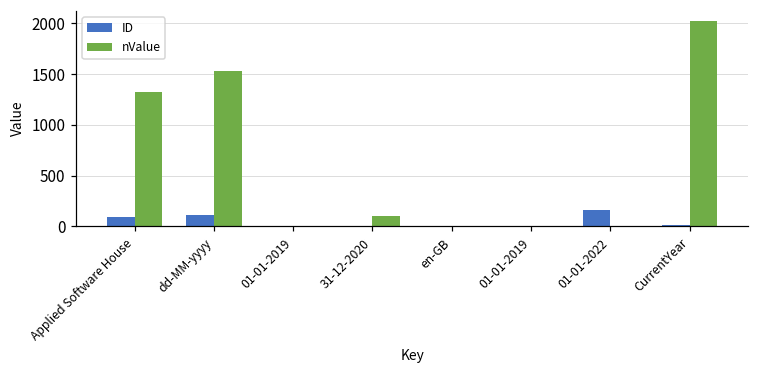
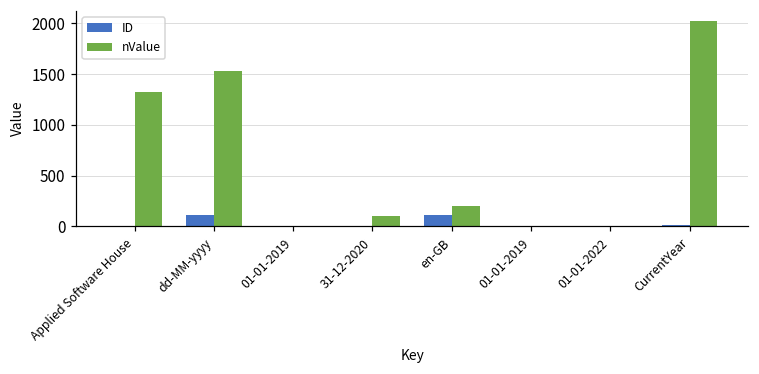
  {
    "ID": {
-     "Applied Software House": 100,
+     "Applied Software House": 0,
      "dd-MM-yyyy": 100,
-     "en-GB": 0,
-     "01-01-2022": 200
+     "en-GB": 100,
+     "01-01-2022": 0
    },
    "nValue": {
      "Applied Software House": 1300,
      "dd-MM-yyyy": 1500,
      "31-12-2020": 100,
-     "en-GB": 0,
+     "en-GB": 200,
      "01-01-2022": 0,
      "CurrentYear": 2000
    }
  }
